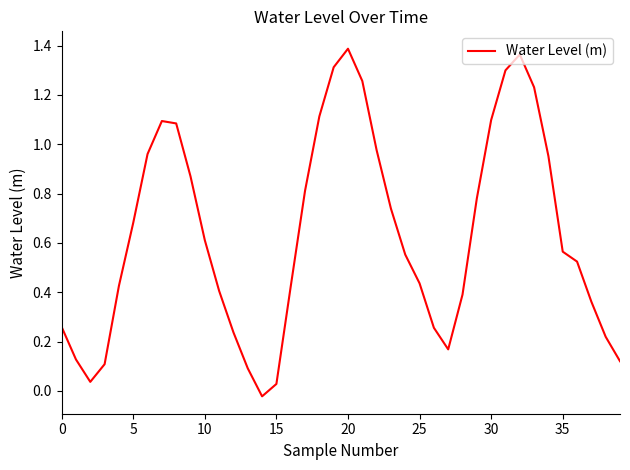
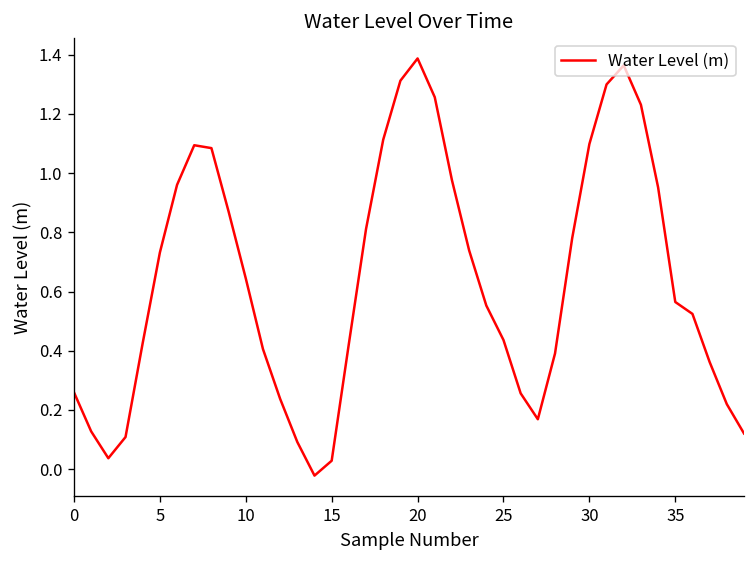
  {
    "0": 0.26,
-   "5": 0.68,
-   "10": 0.61,
+   "5": 0.73,
+   "10": 0.64,
    "15": 0.03,
    "20": 1.39,
    "25": 0.44,
    "30": 1.10,
    "35": 0.56
  }
